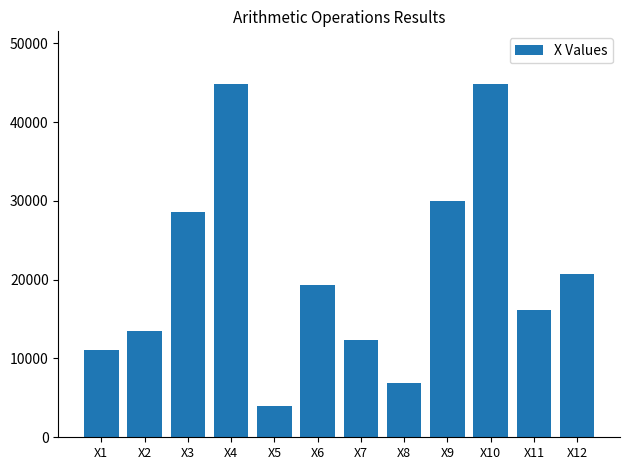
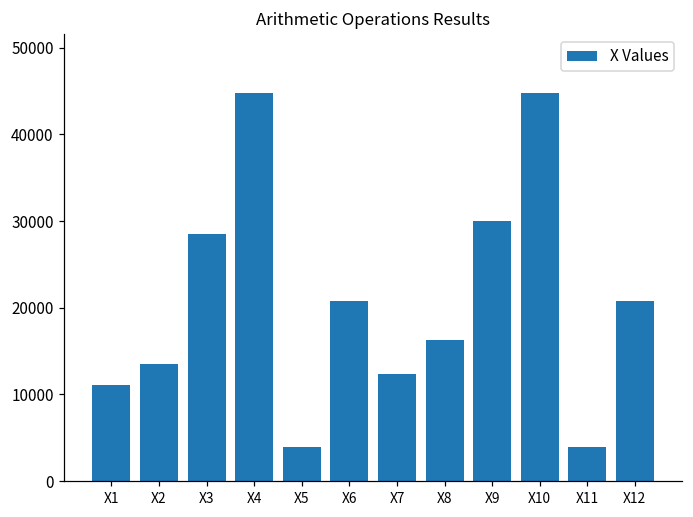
  {
    "X1": 11000,
    "X2": 13000,
    "X3": 29000,
    "X4": 45000,
    "X5": 4000,
-   "X6": 19000,
+   "X6": 21000,
    "X7": 12000,
-   "X8": 7000,
+   "X8": 16000,
    "X9": 30000,
    "X10": 45000,
-   "X11": 16000,
+   "X11": 4000,
    "X12": 21000
  }
